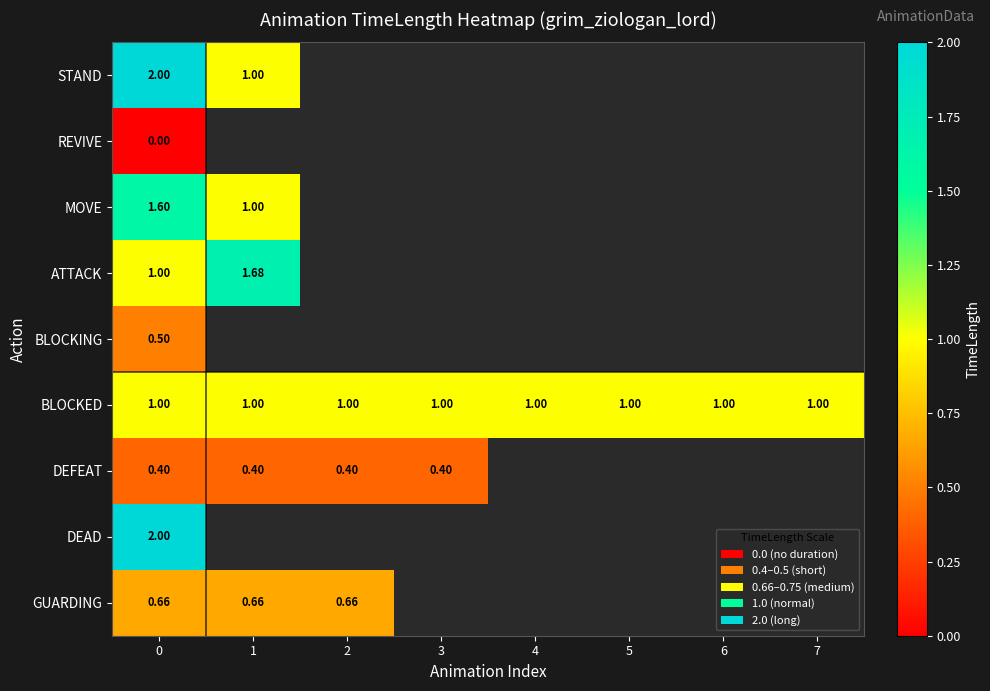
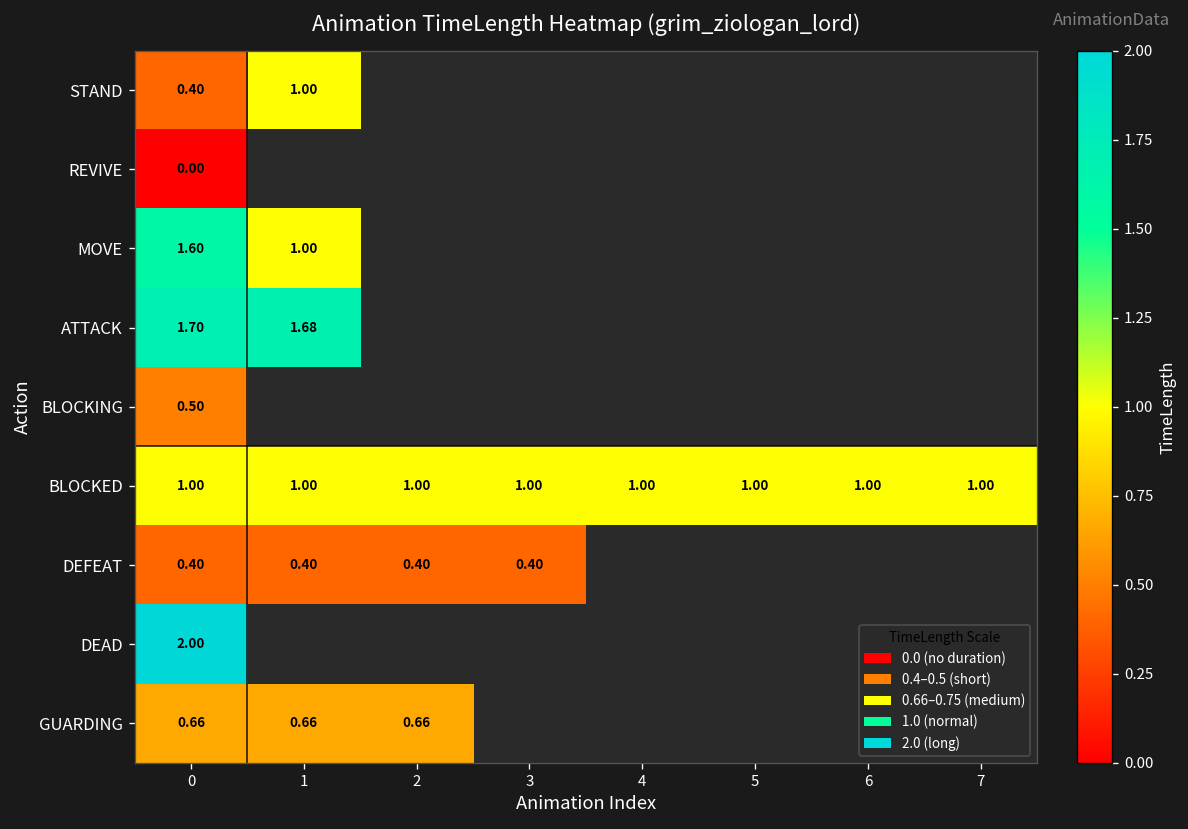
  {
    "STAND": {
-     "0": 2.00,
+     "0": 0.40,
      "1": 1.00
    },
    "REVIVE": {
      "0": 0.00
    },
    "MOVE": {
      "0": 1.60,
      "1": 1.00
    },
    "ATTACK": {
-     "0": 1.00,
+     "0": 1.70,
      "1": 1.68
    },
    "BLOCKING": {
      "0": 0.50
    },
    "BLOCKED": {
      "0": 1.00,
      "1": 1.00,
      "2": 1.00,
      "3": 1.00,
      "4": 1.00,
      "5": 1.00,
      "6": 1.00,
      "7": 1.00
    },
    "DEFEAT": {
      "0": 0.40,
      "1": 0.40,
      "2": 0.40,
      "3": 0.40
    },
    "DEAD": {
      "0": 2.00
    },
    "GUARDING": {
      "0": 0.66,
      "1": 0.66,
      "2": 0.66
    }
  }
